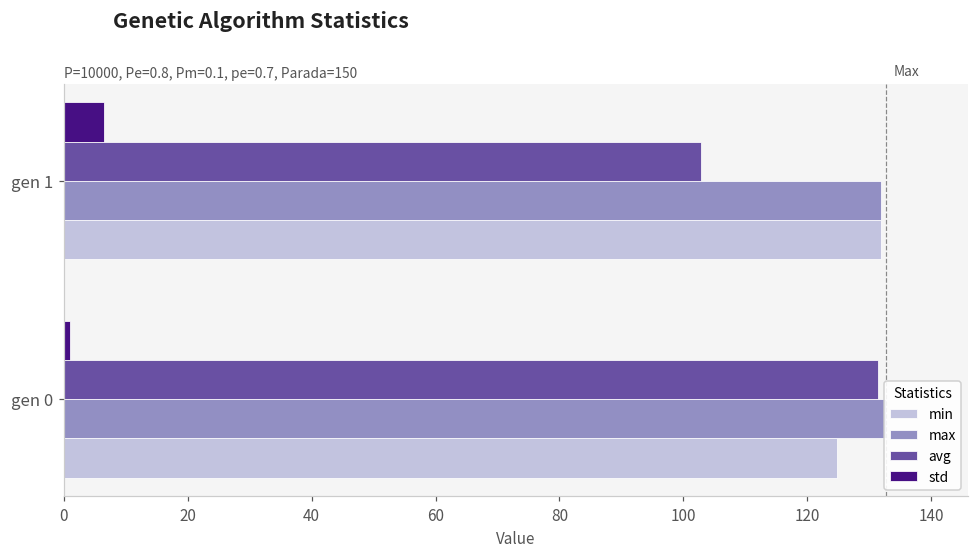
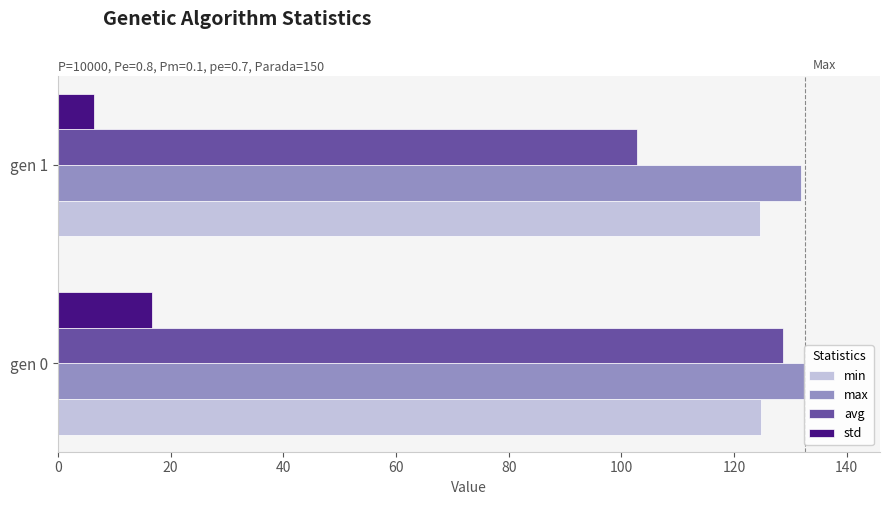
  {
    "min": {
-     "gen 1": 132,
+     "gen 1": 125,
      "gen 0": 125
    },
    "max": {
      "gen 1": 132
    },
    "avg": {
      "gen 1": 103,
-     "gen 0": 131
+     "gen 0": 129
    },
    "std": {
      "gen 1": 7,
-     "gen 0": 1
+     "gen 0": 17
    }
  }
